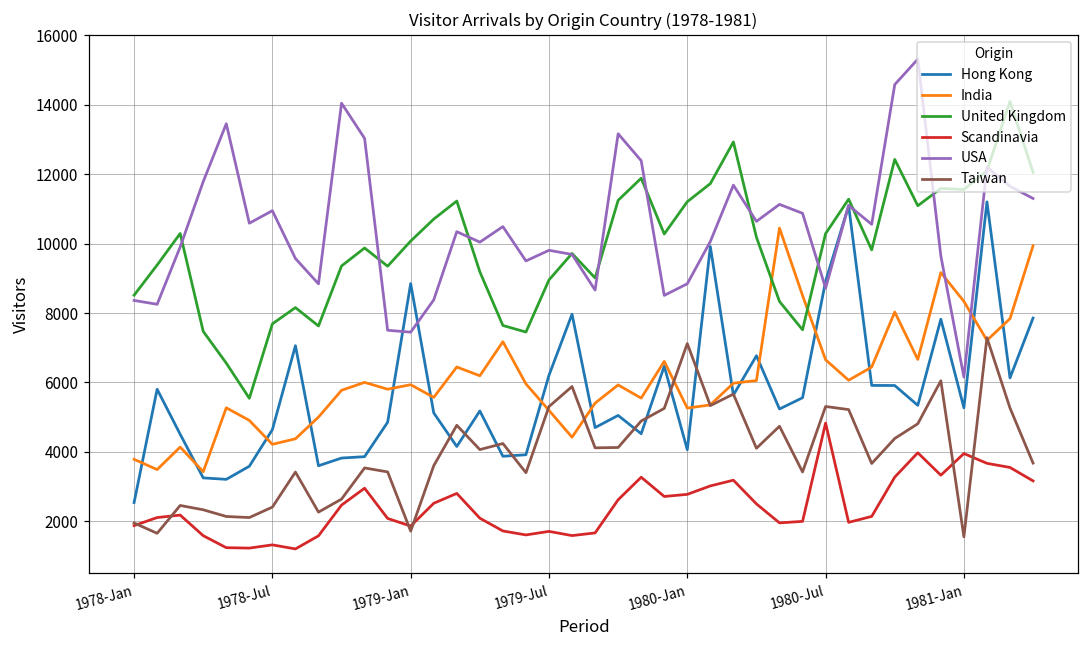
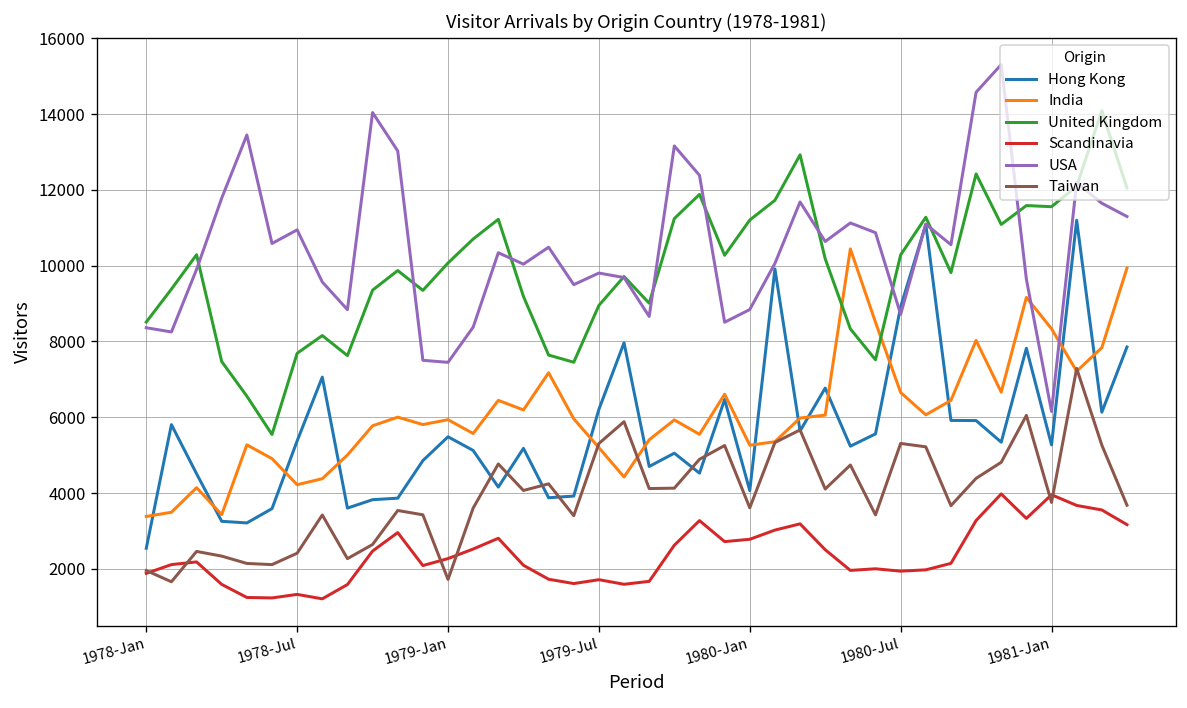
  {
    "Hong Kong": {
      "1978-Jan": 2500,
-     "1978-Jul": 4600,
-     "1979-Jan": 8800,
+     "1978-Jul": 5400,
+     "1979-Jan": 5500,
      "1979-Jul": 6200,
      "1980-Jan": 4100,
      "1980-Jul": 8900,
      "1981-Jan": 5300
    },
    "India": {
-     "1978-Jan": 3800,
+     "1978-Jan": 3400,
      "1978-Jul": 4200,
      "1979-Jan": 5900,
      "1979-Jul": 5200,
      "1980-Jan": 5300,
      "1980-Jul": 6700,
      "1981-Jan": 8300
    },
    "United Kingdom": {
      "1978-Jan": 8500,
      "1978-Jul": 7700,
      "1979-Jan": 10100,
      "1979-Jul": 9000,
      "1980-Jan": 11200,
      "1980-Jul": 10300
    },
    "Scandinavia": {
      "1978-Jul": 1300,
-     "1979-Jan": 1900,
+     "1979-Jan": 2300,
      "1979-Jul": 1700,
      "1980-Jan": 2800,
-     "1980-Jul": 4800,
+     "1980-Jul": 1900,
      "1981-Jan": 4000
    },
    "USA": {
      "1978-Jan": 8400,
      "1978-Jul": 10900,
      "1979-Jan": 7400,
      "1979-Jul": 9800,
      "1980-Jan": 8800,
      "1980-Jul": 8700,
      "1981-Jan": 6200
    },
    "Taiwan": {
      "1978-Jul": 2400,
      "1979-Jan": 1700,
      "1979-Jul": 5300,
-     "1980-Jan": 7100,
+     "1980-Jan": 3600,
      "1980-Jul": 5300,
-     "1981-Jan": 1600
+     "1981-Jan": 3800
    }
  }
